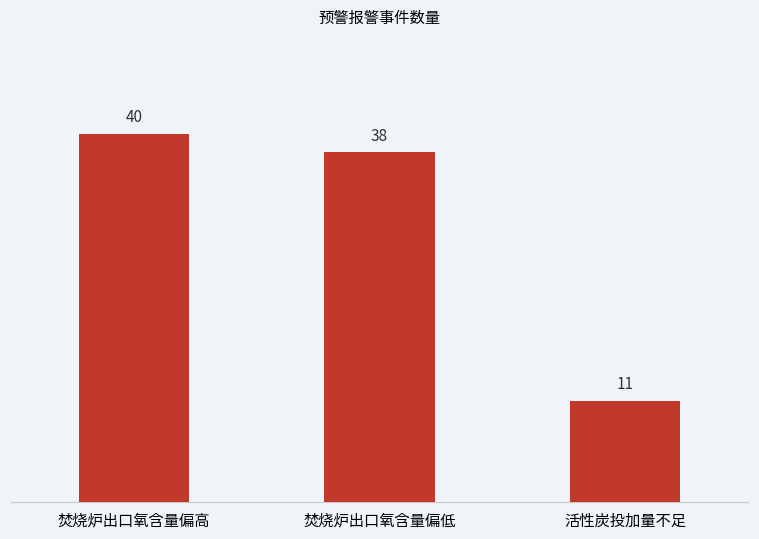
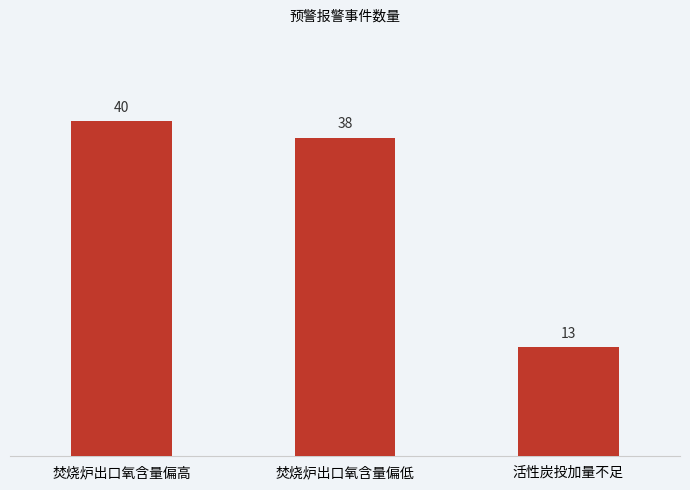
  {
    "焚烧炉出口氧含量偏高": 40,
    "焚烧炉出口氧含量偏低": 38,
-   "活性炭投加量不足": 11
+   "活性炭投加量不足": 13
  }
